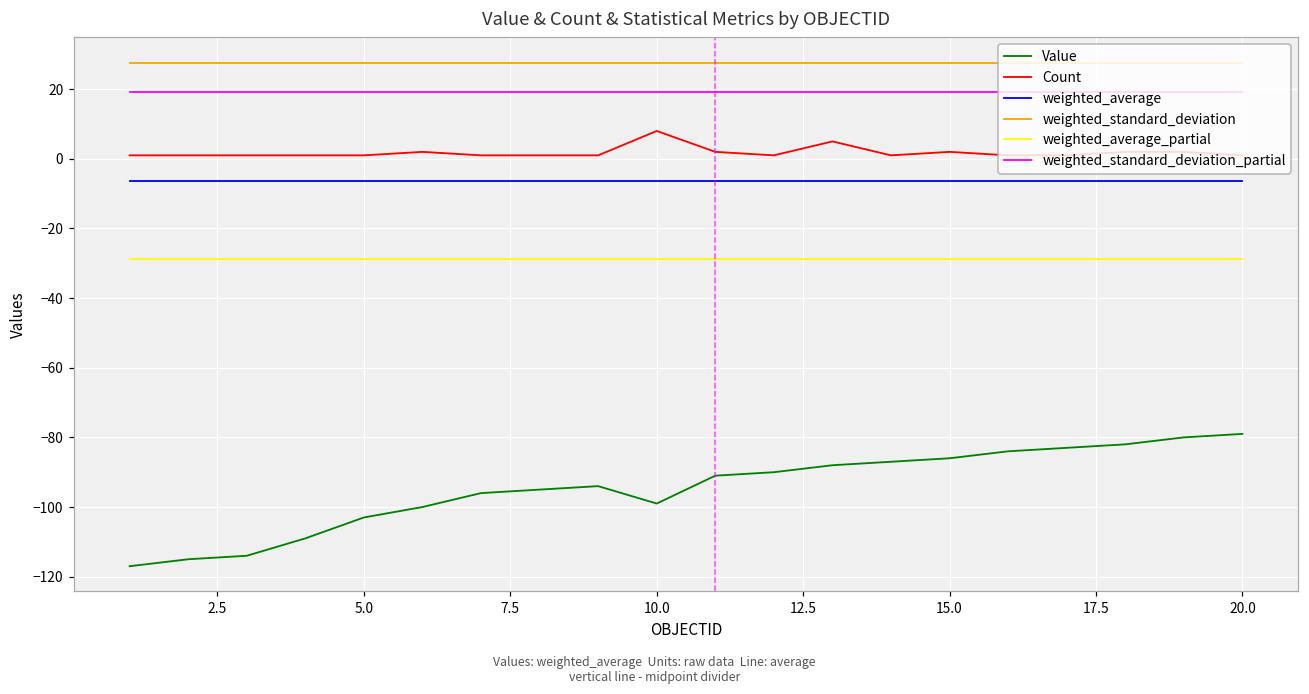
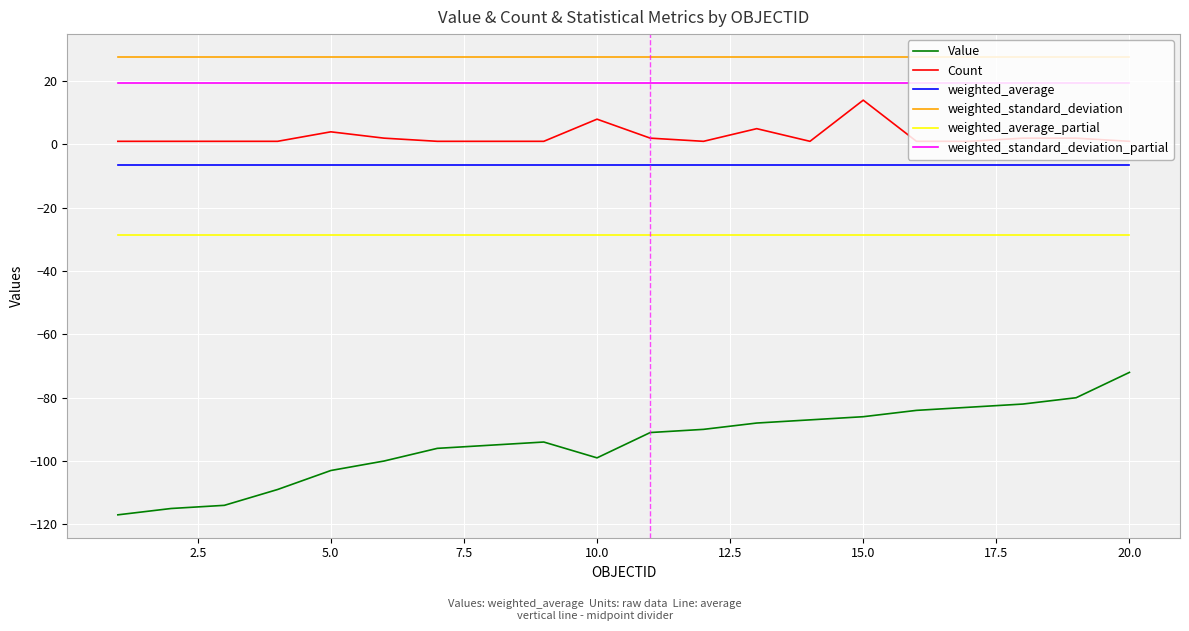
  {
    "Value": {
      "5.0": -103,
      "10.0": -99,
      "15.0": -86,
-     "20.0": -79
+     "20.0": -72
    },
    "Count": {
-     "5.0": 1,
+     "5.0": 4,
      "10.0": 8,
-     "15.0": 2
+     "15.0": 14
    },
    "weighted_average": {
      "5.0": -6,
      "10.0": -6,
      "15.0": -6,
      "20.0": -6
    },
    "weighted_standard_deviation": {
      "5.0": 28,
      "10.0": 28,
      "15.0": 28
    },
    "weighted_average_partial": {
      "5.0": -29,
      "10.0": -29,
      "15.0": -29,
      "20.0": -29
    },
    "weighted_standard_deviation_partial": {
      "5.0": 19,
      "10.0": 19,
      "15.0": 19
    }
  }
